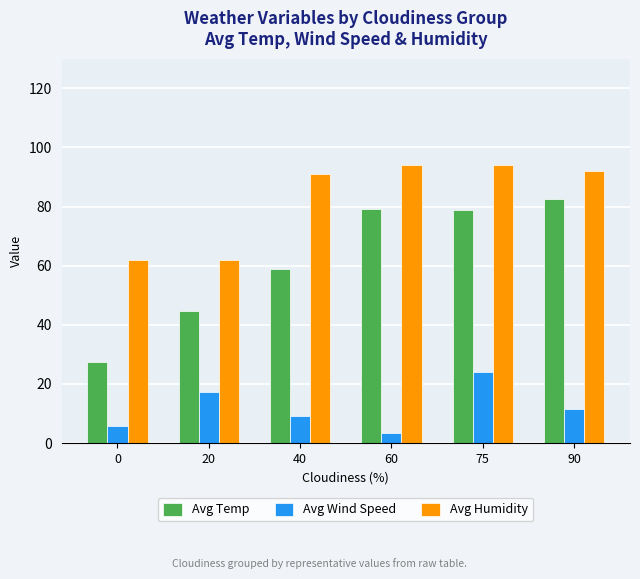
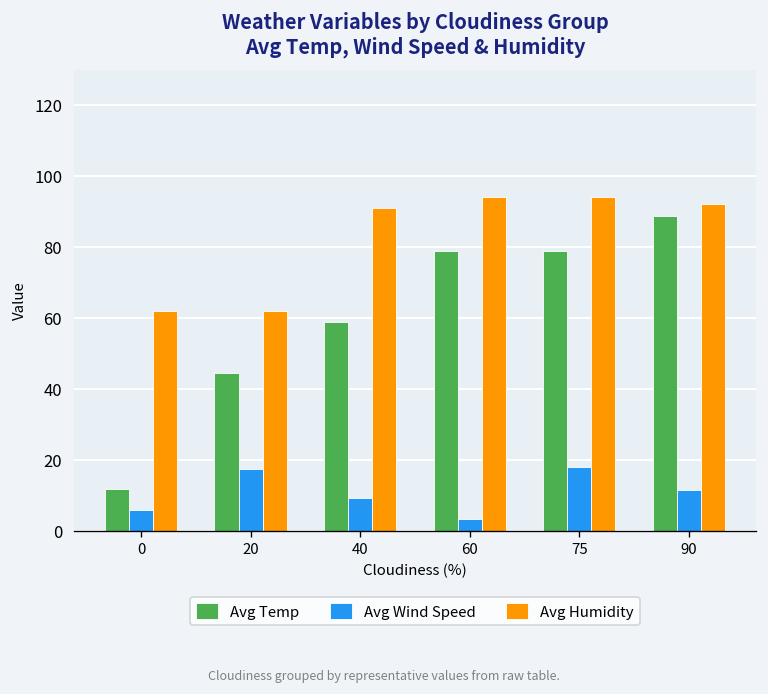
  {
    "Avg Temp": {
-     "0": 27,
+     "0": 12,
      "20": 45,
      "40": 59,
      "60": 79,
      "75": 79,
-     "90": 82
+     "90": 89
    },
    "Avg Wind Speed": {
      "0": 6,
      "20": 17,
      "40": 9,
      "60": 3,
-     "75": 24,
+     "75": 18,
      "90": 11
    },
    "Avg Humidity": {
      "0": 62,
      "20": 62,
      "40": 91,
      "60": 94,
      "75": 94,
      "90": 92
    }
  }
